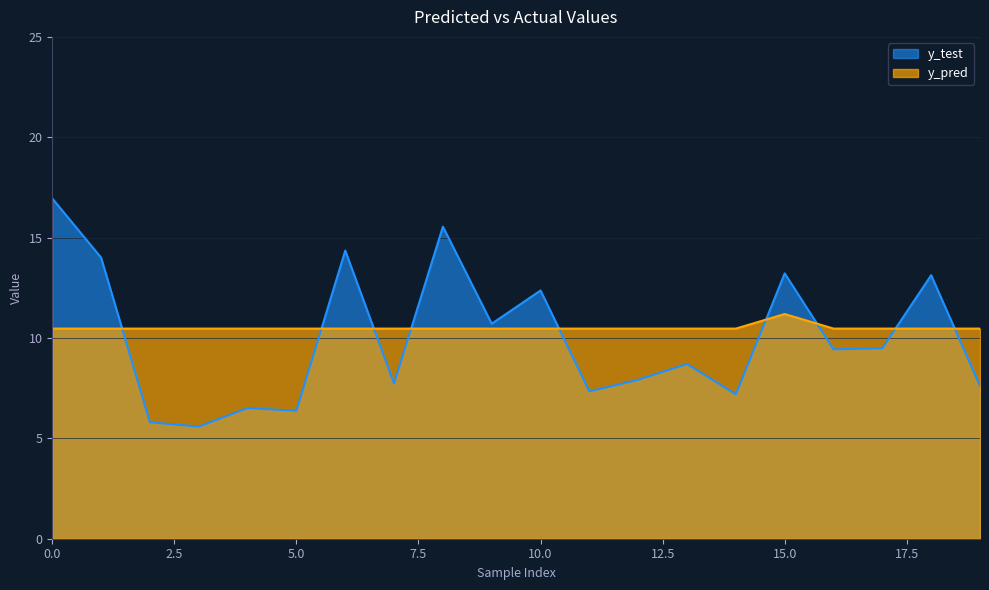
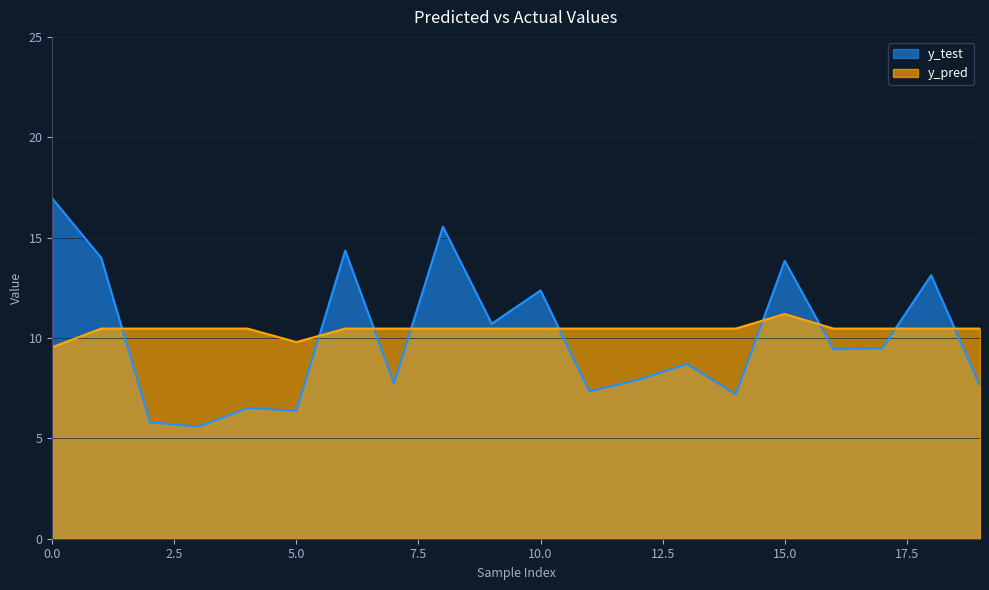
  {
    "y_test": {
      "0.0": 17.0,
      "5.0": 6.4,
      "10.0": 12.4,
-     "15.0": 13.2
+     "15.0": 13.8
    },
    "y_pred": {
-     "0.0": 10.5,
-     "5.0": 10.5,
+     "0.0": 9.5,
+     "5.0": 9.8,
      "10.0": 10.5,
      "15.0": 11.2
    }
  }
